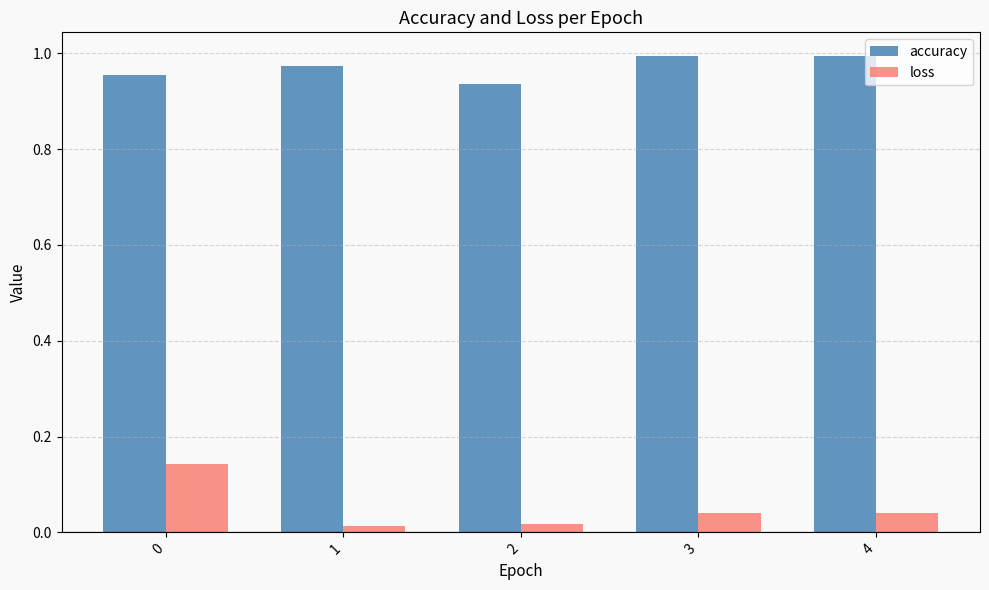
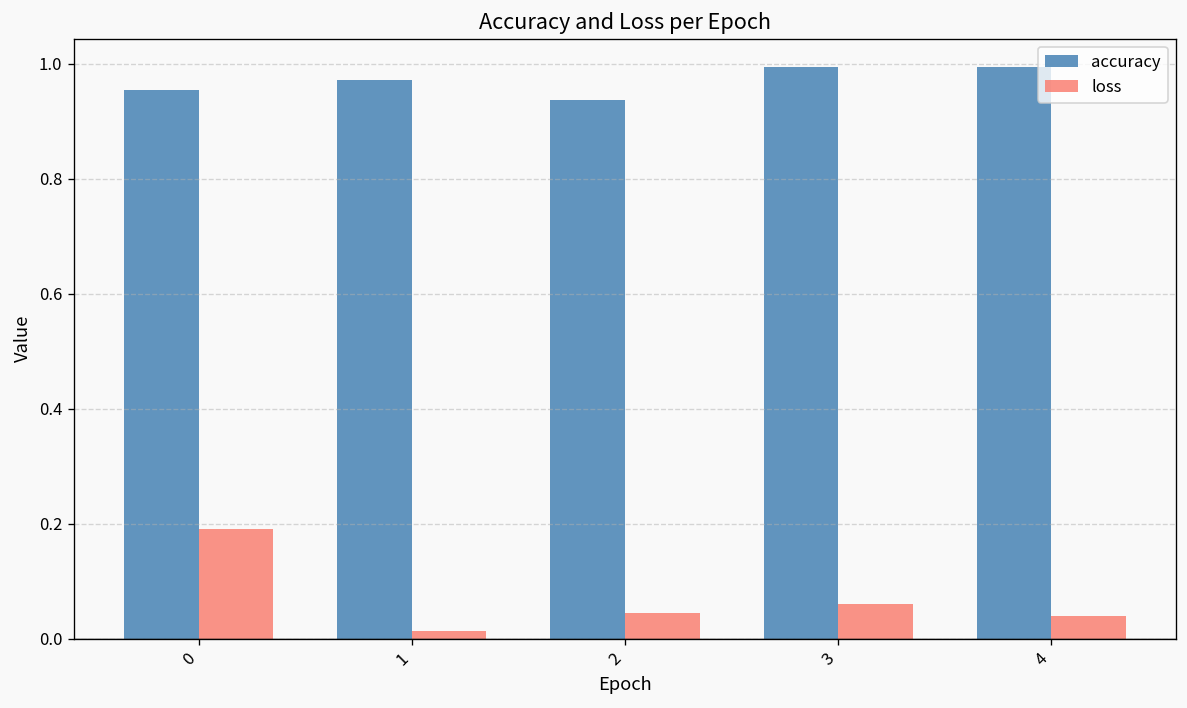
  {
    "accuracy": {
      "0": 0.96,
      "1": 0.97,
      "2": 0.94,
      "3": 0.99,
      "4": 0.99
    },
    "loss": {
-     "0": 0.14,
+     "0": 0.19,
      "1": 0.01,
-     "2": 0.02,
-     "3": 0.04,
+     "2": 0.04,
+     "3": 0.06,
      "4": 0.04
    }
  }
